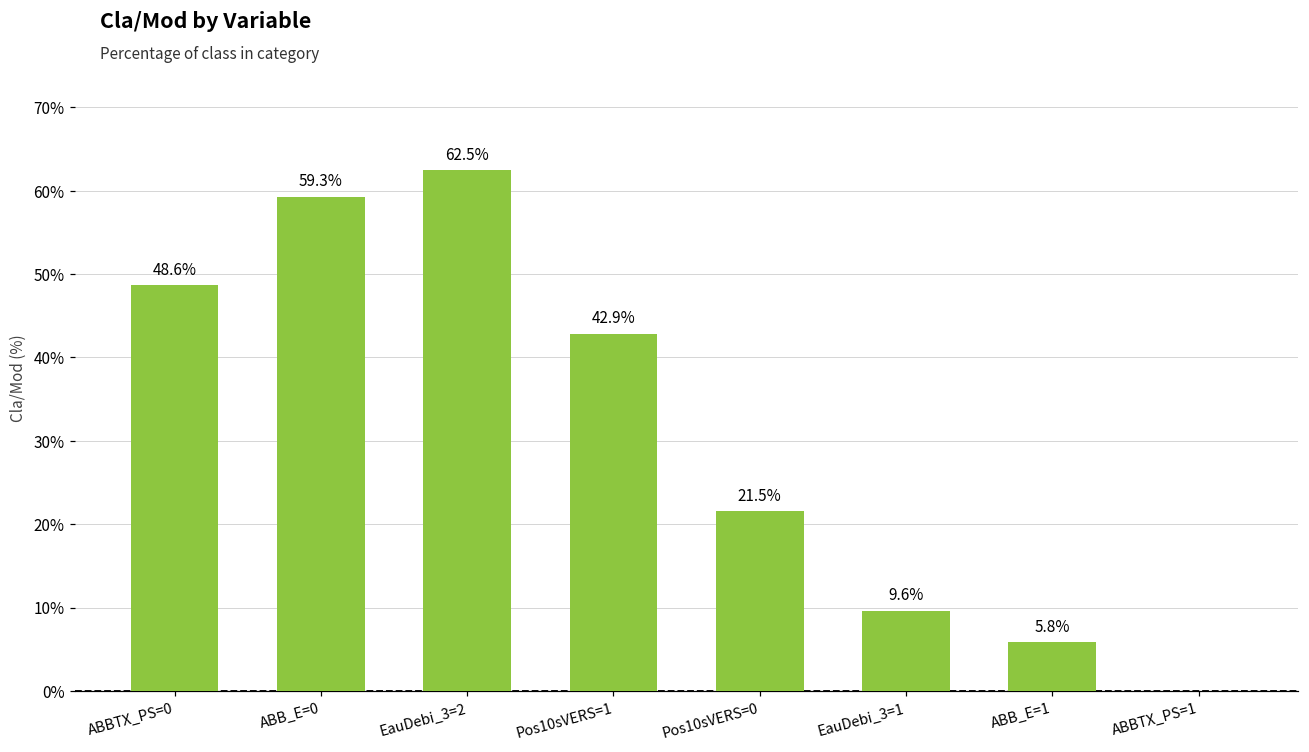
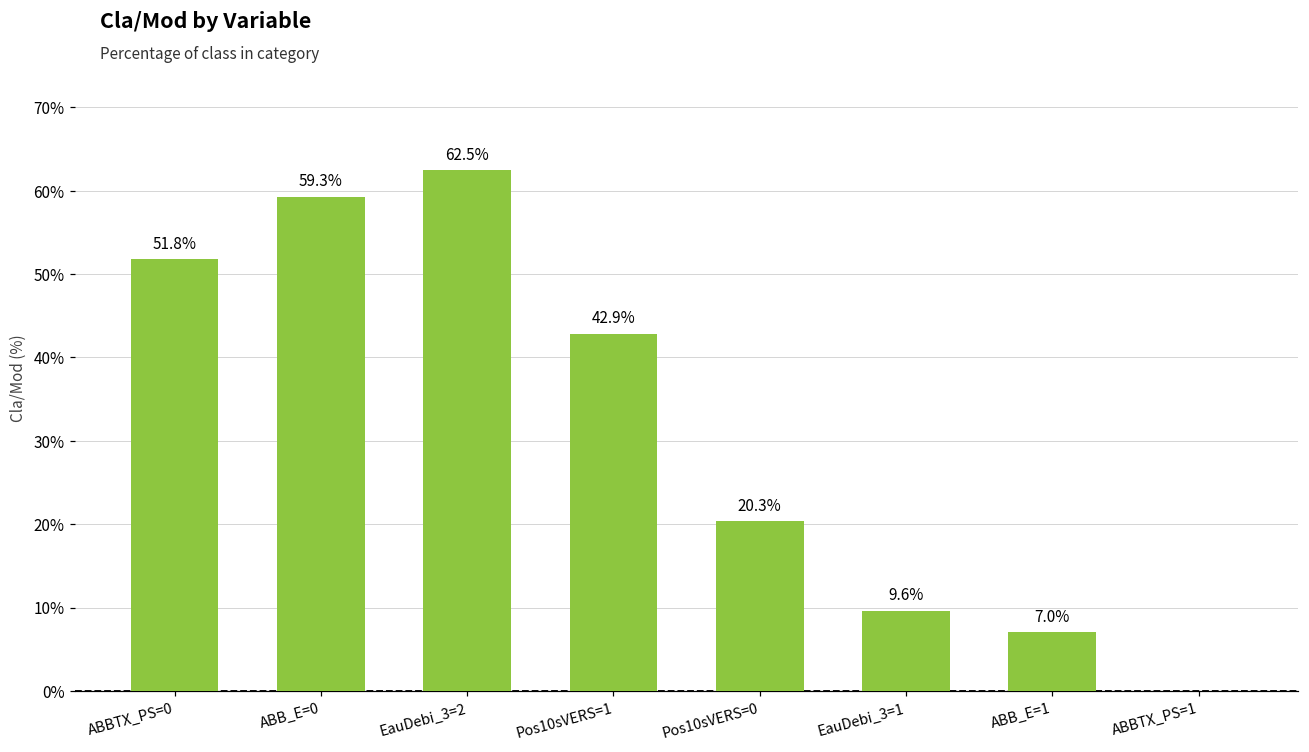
  {
-   "ABBTX_PS=0": "48.6%",
+   "ABBTX_PS=0": "51.8%",
    "ABB_E=0": "59.3%",
    "EauDebi_3=2": "62.5%",
    "Pos10sVERS=1": "42.9%",
-   "Pos10sVERS=0": "21.5%",
+   "Pos10sVERS=0": "20.3%",
    "EauDebi_3=1": "9.6%",
-   "ABB_E=1": "5.8%"
+   "ABB_E=1": "7.0%"
  }
